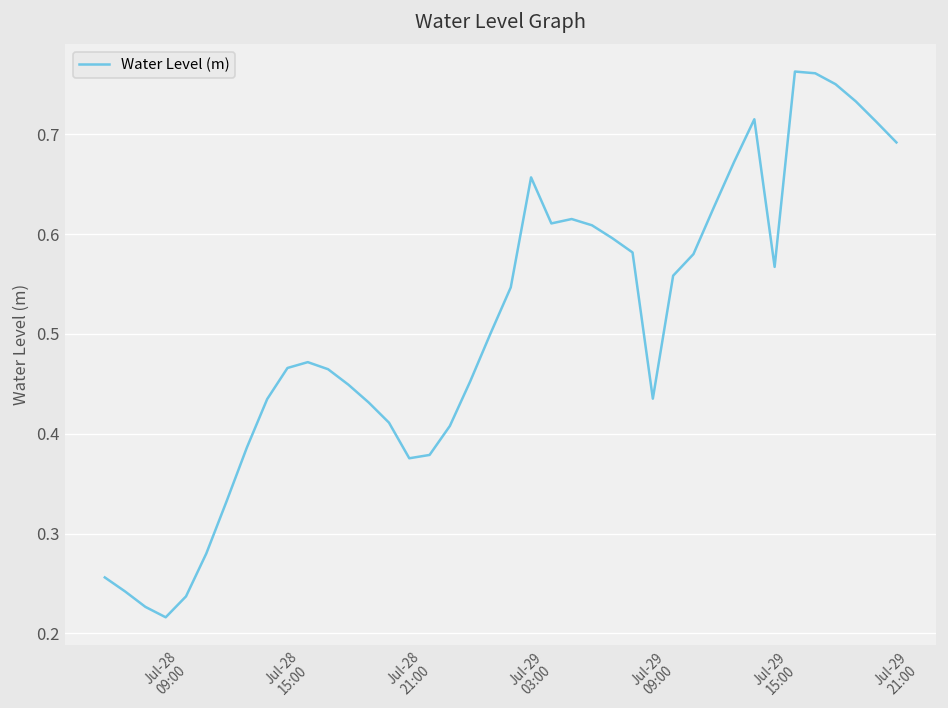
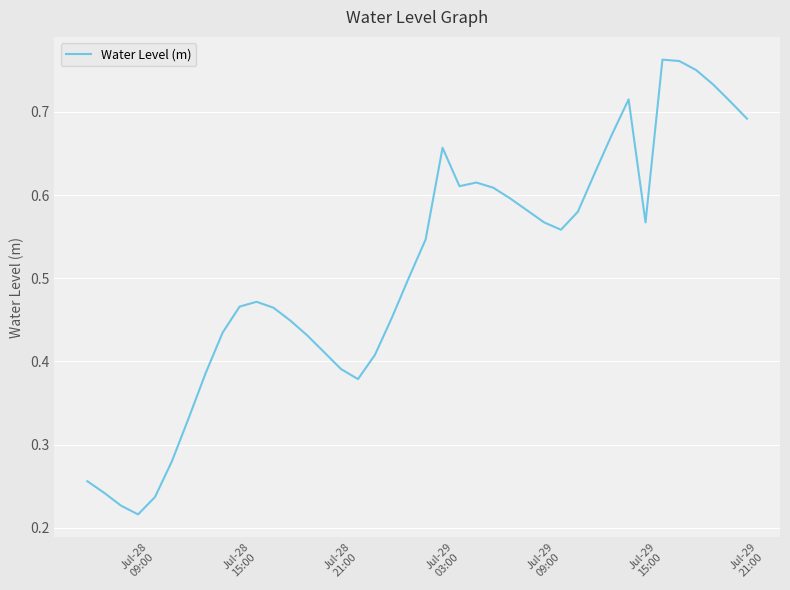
  {
    "Jul-28 09:00": 0.22,
    "Jul-28 15:00": 0.47,
-   "Jul-28 21:00": 0.38,
+   "Jul-28 21:00": 0.39,
    "Jul-29 03:00": 0.66,
-   "Jul-29 09:00": 0.44,
+   "Jul-29 09:00": 0.57,
    "Jul-29 15:00": 0.57,
    "Jul-29 21:00": 0.69
  }
